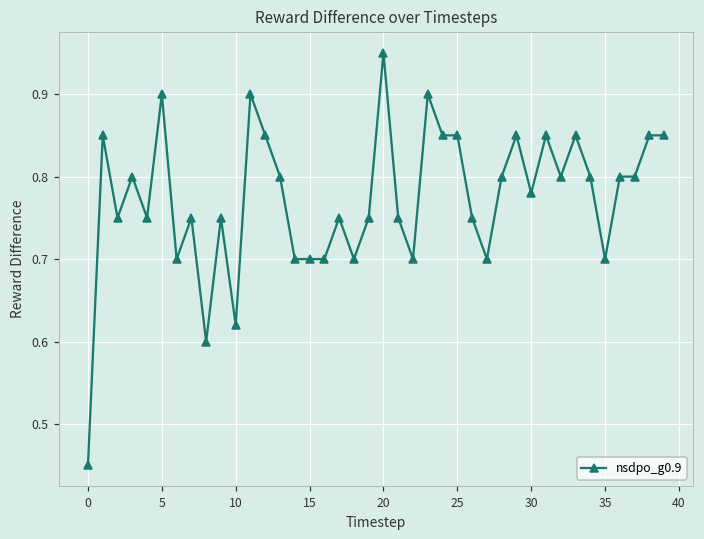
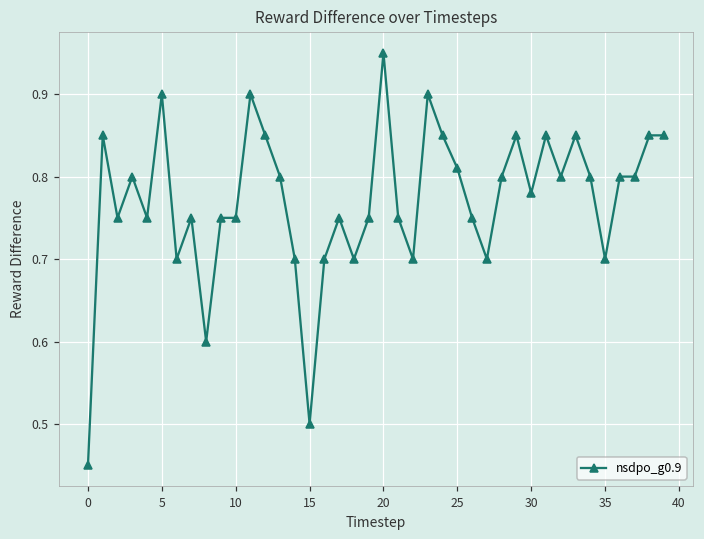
  {
    "0": 0.45,
    "5": 0.90,
-   "10": 0.62,
-   "15": 0.7,
+   "10": 0.75,
+   "15": 0.5,
    "20": 0.95,
-   "25": 0.85,
+   "25": 0.81,
    "30": 0.78,
    "35": 0.70
  }
